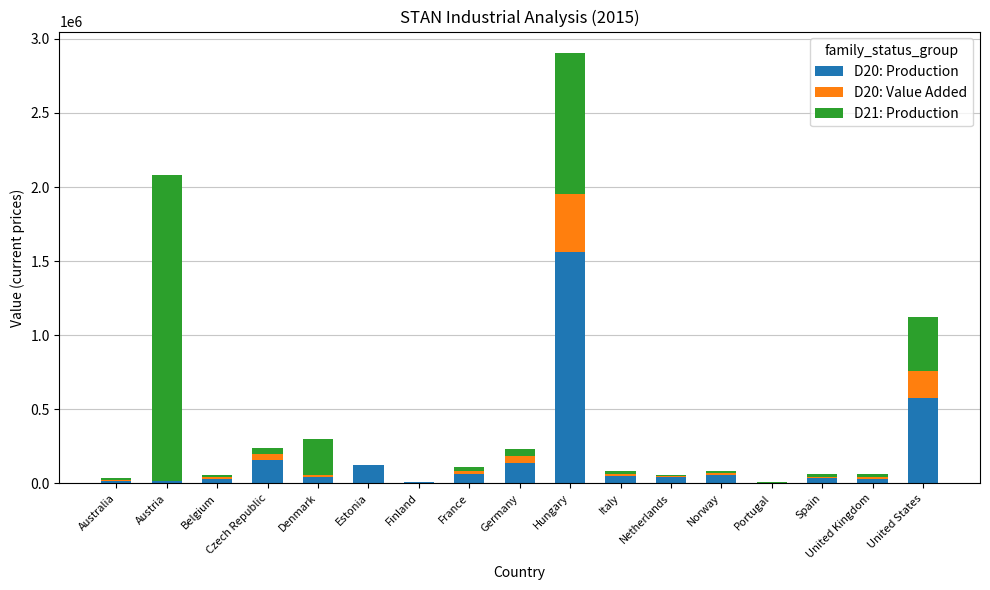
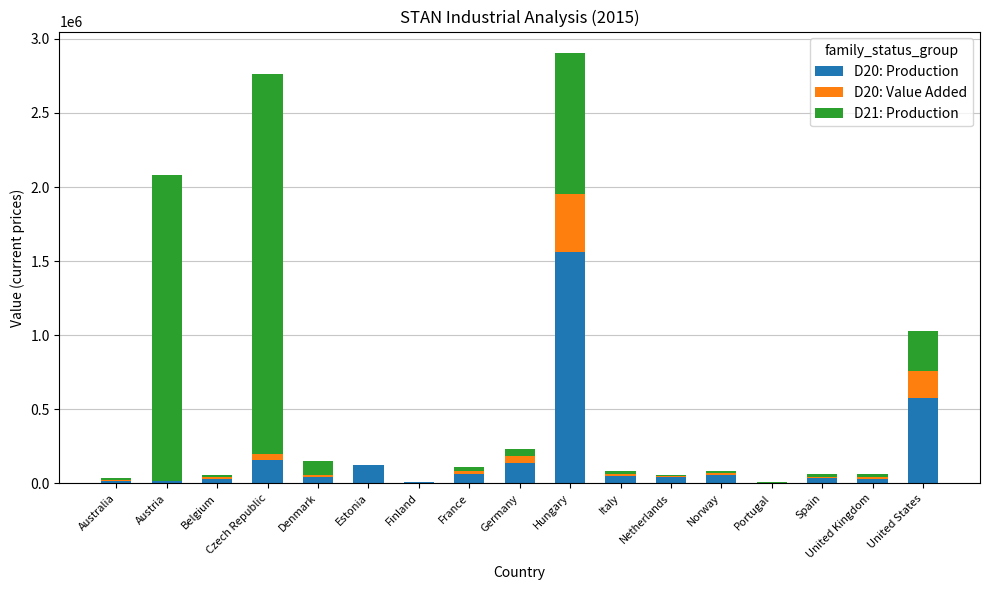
  {
    "D20: Production": {
      "Australia": 20000,
      "Belgium": 30000,
      "Czech Republic": 160000,
      "Denmark": 40000,
      "Estonia": 130000,
      "France": 60000,
      "Germany": 140000,
      "Hungary": 1560000,
      "Italy": 50000,
      "Netherlands": 40000,
      "Norway": 60000,
      "Spain": 40000,
      "United Kingdom": 30000,
      "United States": 580000
    },
    "D20: Value Added": {
      "Czech Republic": 40000,
      "Denmark": 20000,
      "France": 20000,
      "Germany": 50000,
      "Hungary": 390000,
      "United States": 180000
    },
    "D21: Production": {
      "Austria": 2070000,
-     "Czech Republic": 40000,
-     "Denmark": 240000,
+     "Czech Republic": 2570000,
+     "Denmark": 90000,
      "France": 30000,
      "Germany": 50000,
      "Hungary": 950000,
      "Italy": 30000,
      "United Kingdom": 20000,
-     "United States": 360000
+     "United States": 270000
    }
  }
